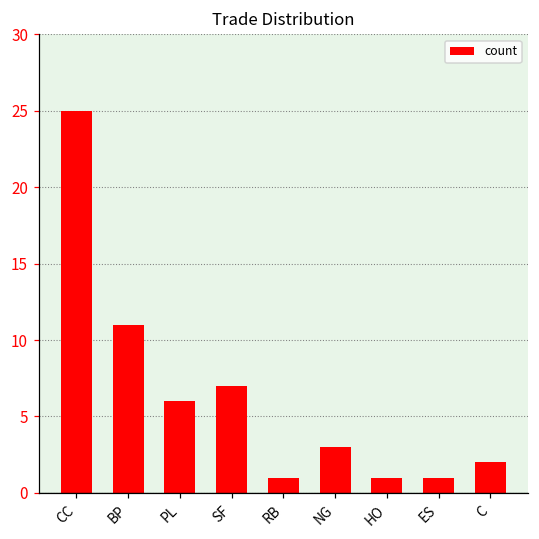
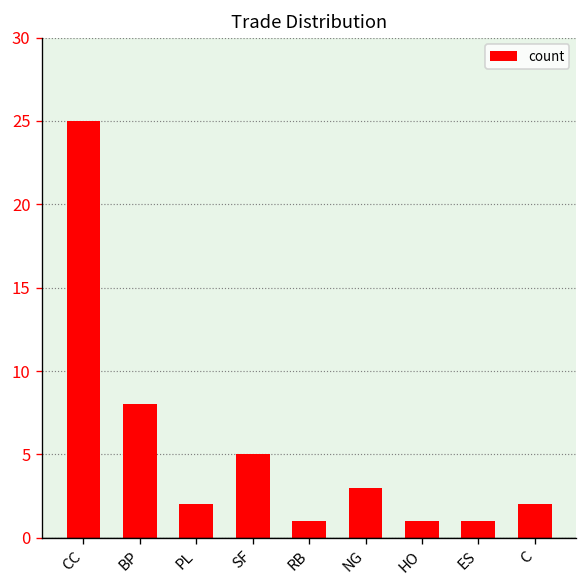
  {
    "CC": 25,
-   "BP": 11,
-   "PL": 6,
-   "SF": 7,
+   "BP": 8,
+   "PL": 2,
+   "SF": 5,
    "RB": 1,
    "NG": 3,
    "HO": 1,
    "ES": 1,
    "C": 2
  }
